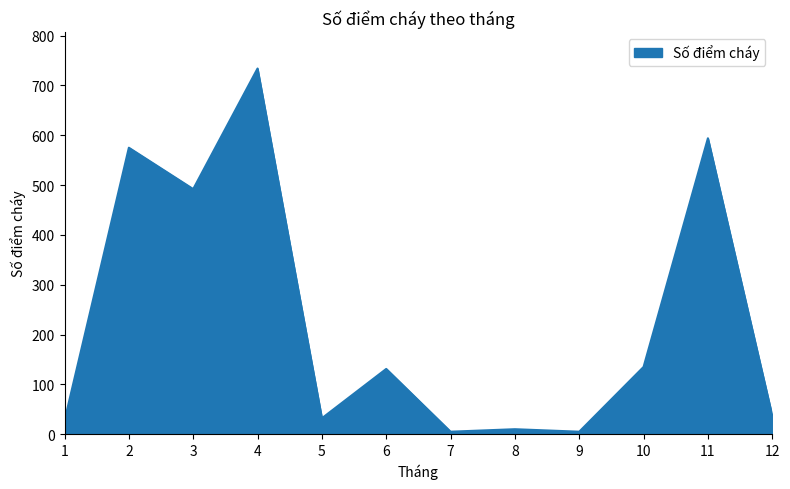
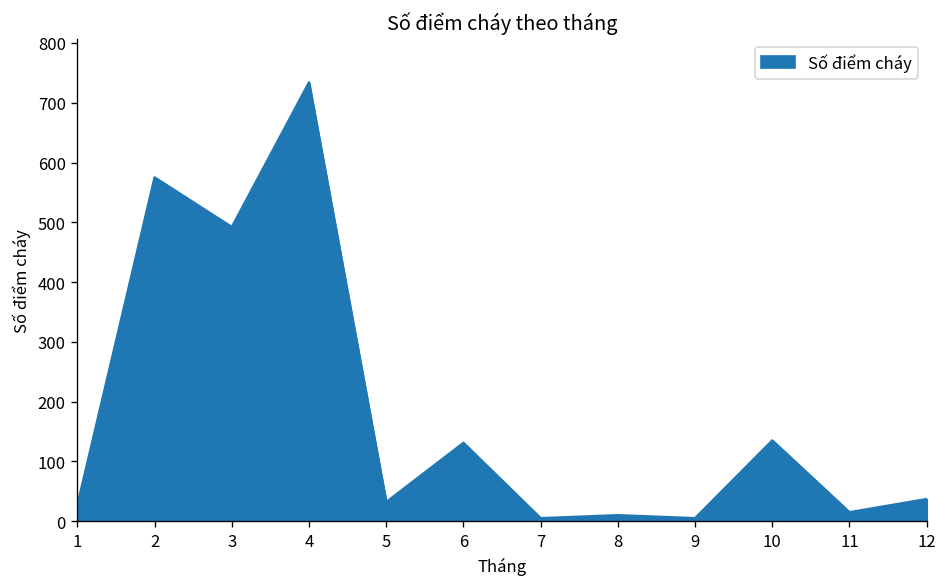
  {
    "1": 30,
    "2": 580,
    "3": 490,
    "4": 730,
    "5": 30,
    "6": 130,
    "7": 10,
    "8": 10,
    "9": 10,
    "10": 140,
-   "11": 590,
+   "11": 20,
    "12": 40
  }
